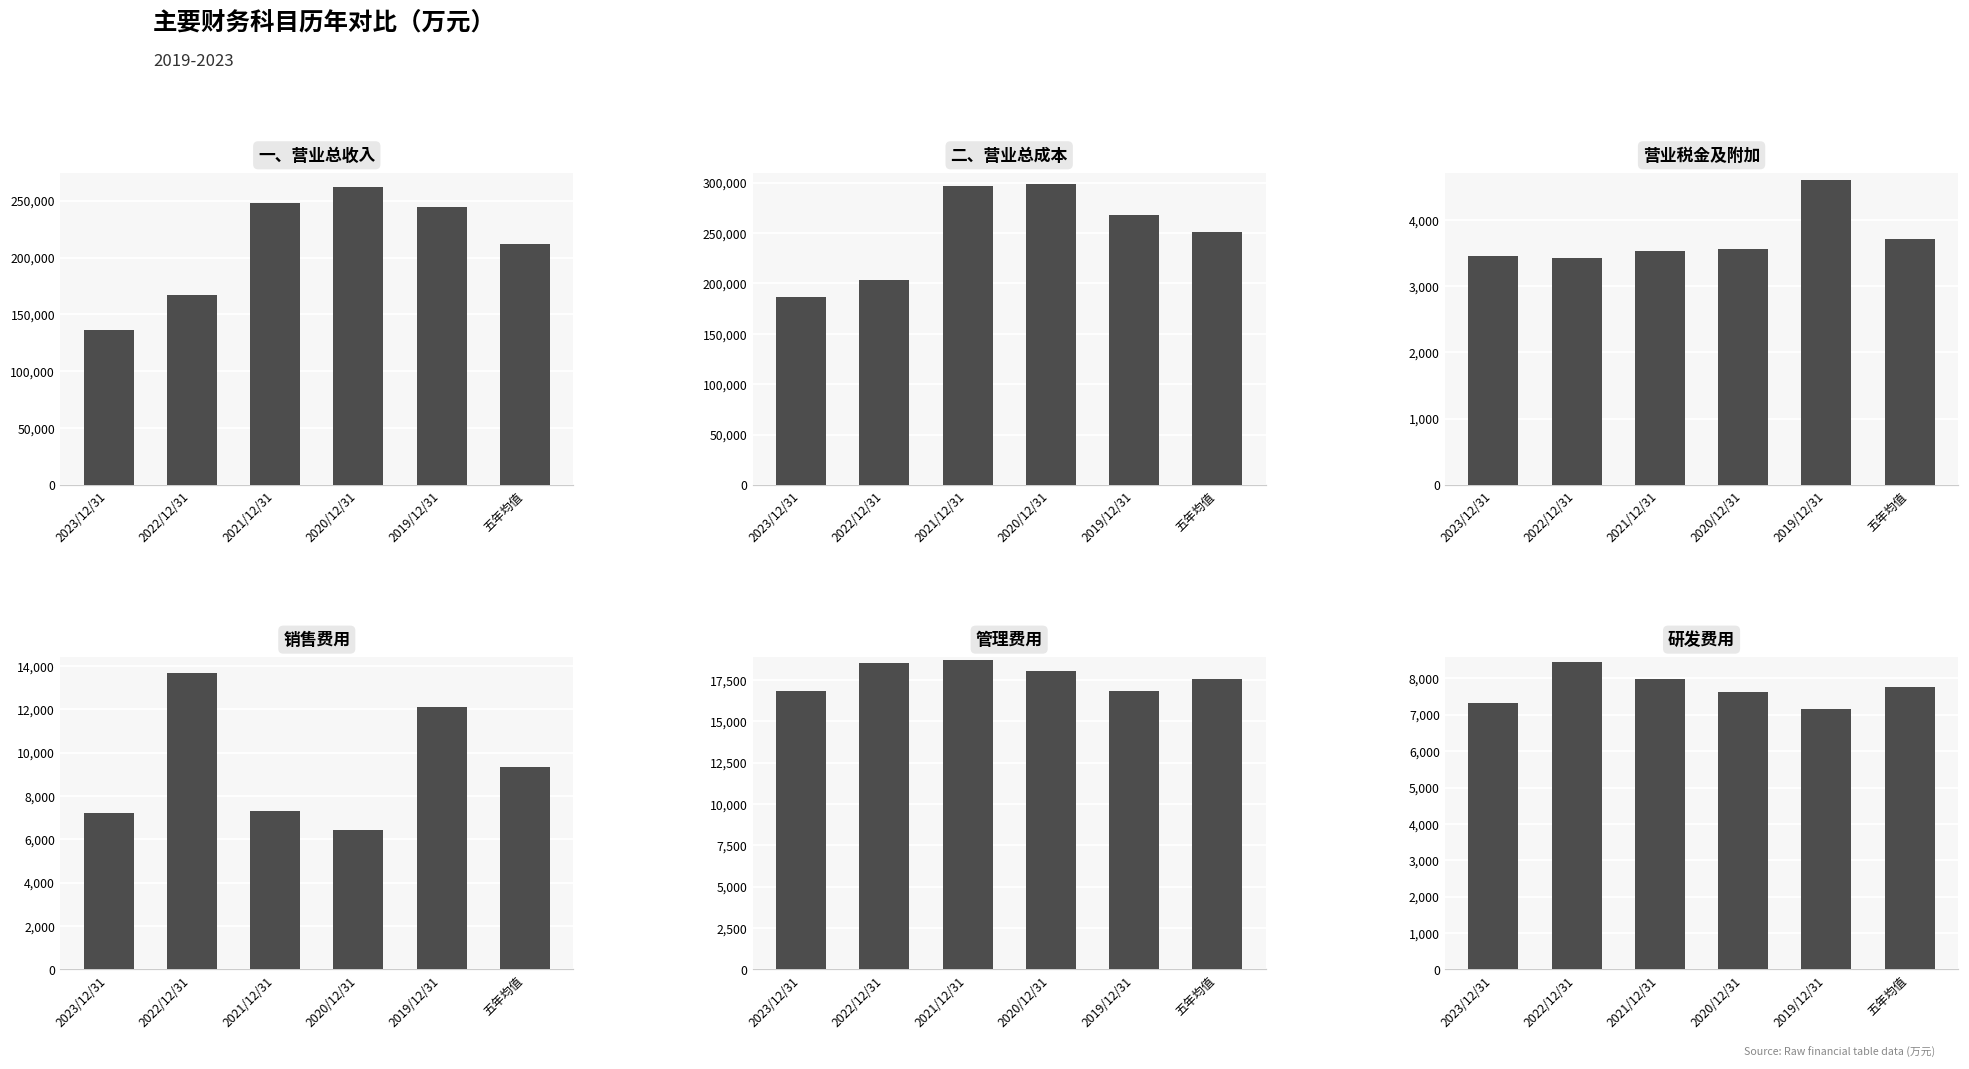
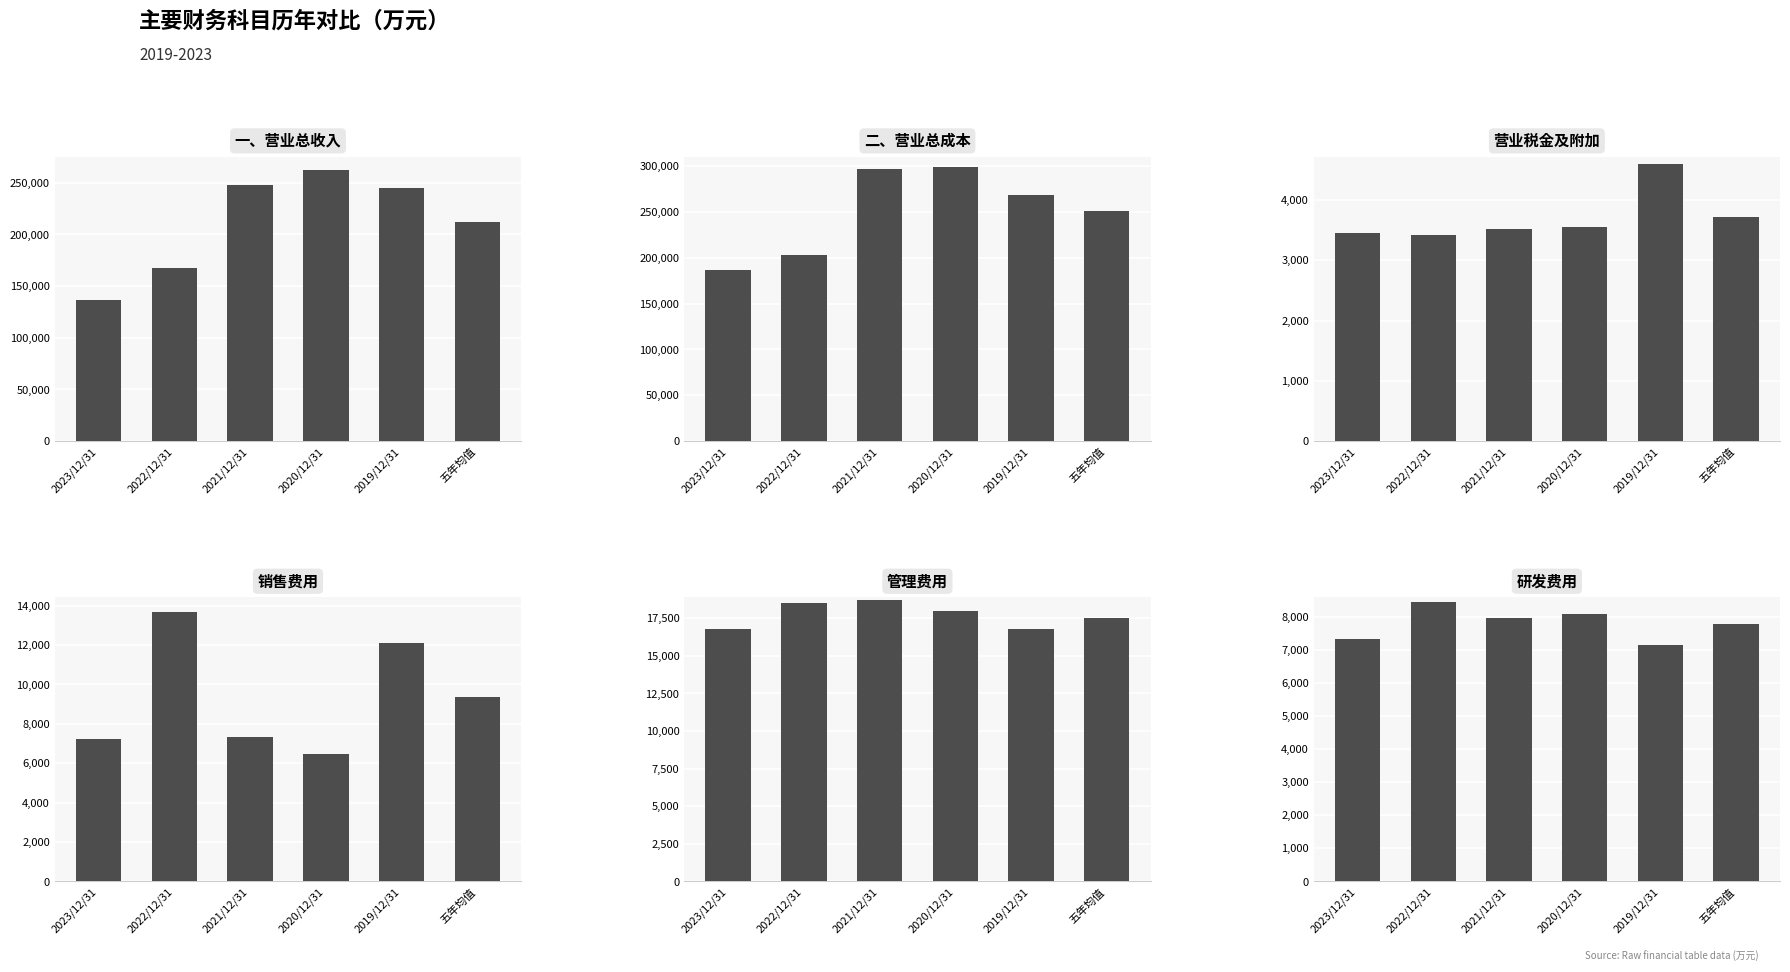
  {
    "一、营业总收入": {
      "2023/12/31": "136,000",
      "2022/12/31": "167,000",
      "2021/12/31": "248,000",
      "2020/12/31": "262,000",
      "2019/12/31": "245,000",
      "五年均值": "212,000"
    },
    "二、营业总成本": {
      "2023/12/31": "190,000",
      "2022/12/31": "200,000",
      "2021/12/31": "300,000",
      "2020/12/31": "300,000",
      "2019/12/31": "270,000",
      "五年均值": "250,000"
    },
    "营业税金及附加": {
      "2023/12/31": "3,500",
      "2022/12/31": "3,400",
      "2021/12/31": "3,500",
      "2020/12/31": "3,600",
      "2019/12/31": "4,600",
      "五年均值": "3,700"
    },
    "销售费用": {
      "2023/12/31": "7,200",
      "2022/12/31": "13,700",
      "2021/12/31": "7,300",
      "2020/12/31": "6,500",
      "2019/12/31": "12,100",
      "五年均值": "9,400"
    },
    "管理费用": {
      "2023/12/31": "16,800",
      "2022/12/31": "18,500",
      "2021/12/31": "18,700",
      "2020/12/31": "18,000",
      "2019/12/31": "16,800",
      "五年均值": "17,500"
    },
    "研发费用": {
      "2023/12/31": "7,300",
      "2022/12/31": "8,500",
      "2021/12/31": "8,000",
-     "2020/12/31": "7,600",
+     "2020/12/31": "8,100",
      "2019/12/31": "7,200",
      "五年均值": "7,800"
    }
  }
